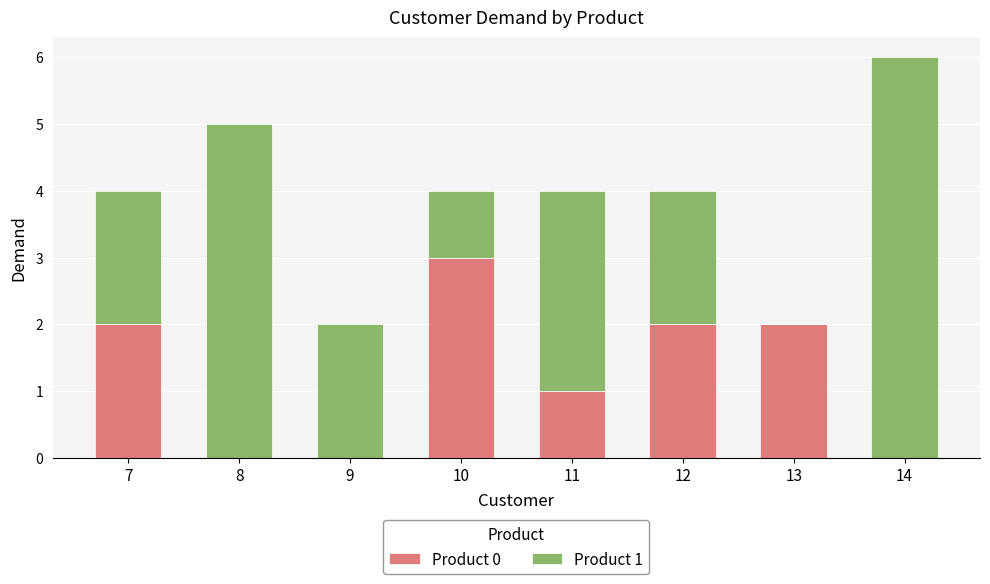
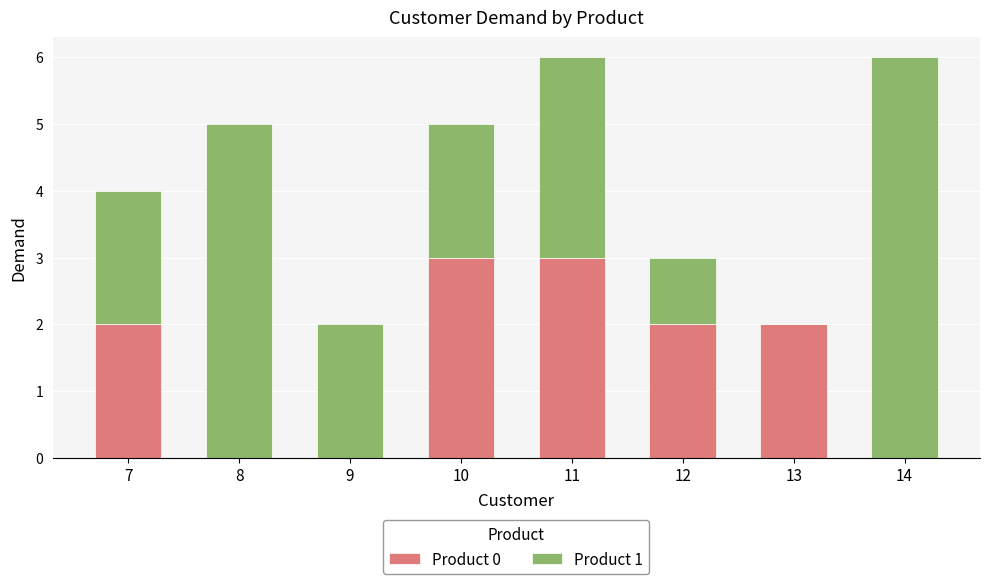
  {
    "Product 0": {
      "7": 2,
      "8": 0,
      "9": 0,
      "10": 3,
-     "11": 1,
+     "11": 3,
      "12": 2,
      "13": 2,
      "14": 0
    },
    "Product 1": {
      "7": 2,
      "8": 5,
      "9": 2,
-     "10": 1,
+     "10": 2,
      "11": 3,
-     "12": 2,
+     "12": 1,
      "13": 0,
      "14": 6
    }
  }
